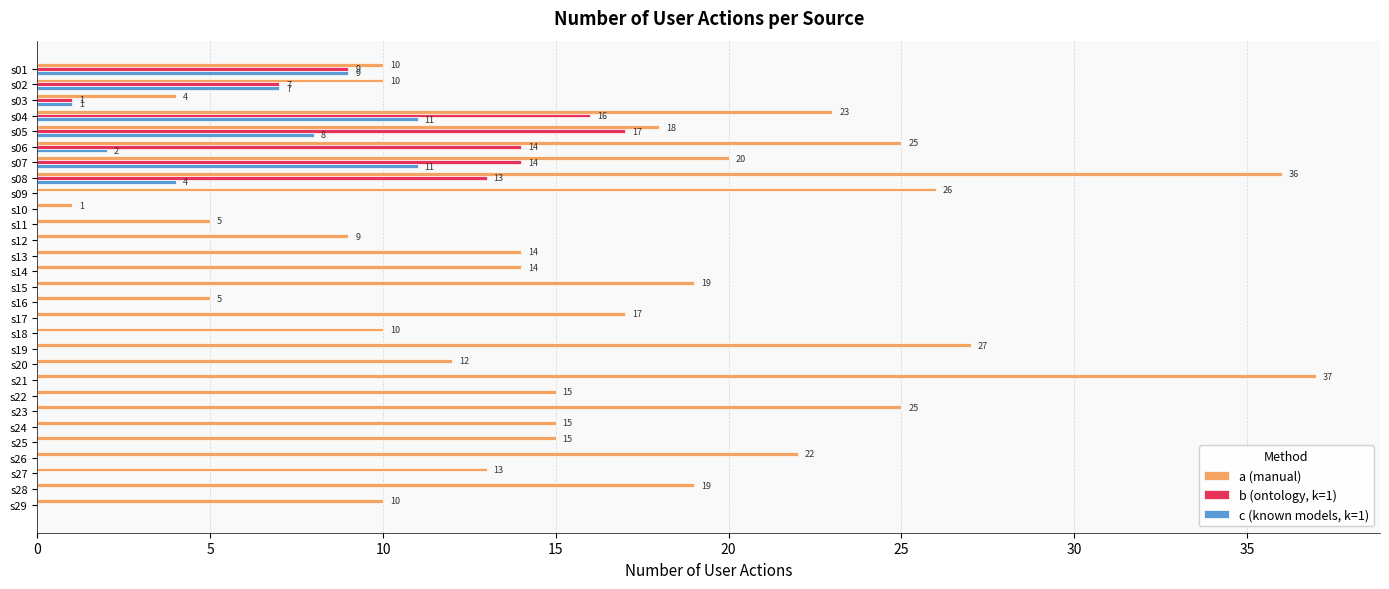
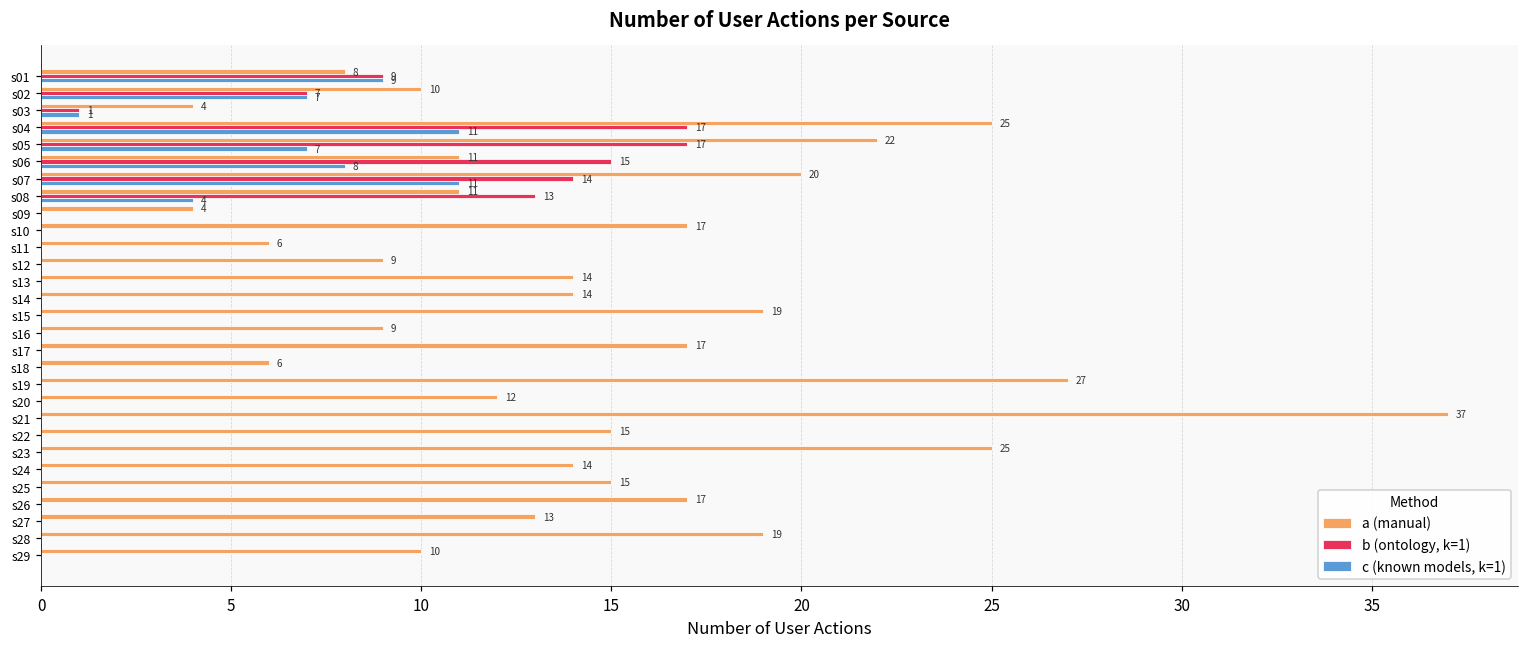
  {
    "a (manual)": {
-     "s01": 10,
+     "s01": 8,
      "s02": 10,
      "s03": 4,
-     "s04": 23,
-     "s05": 18,
-     "s06": 25,
+     "s04": 25,
+     "s05": 22,
+     "s06": 11,
      "s07": 20,
-     "s08": 36,
-     "s09": 26,
-     "s10": 1,
-     "s11": 5,
+     "s08": 11,
+     "s09": 4,
+     "s10": 17,
+     "s11": 6,
      "s12": 9,
      "s13": 14,
      "s14": 14,
      "s15": 19,
-     "s16": 5,
+     "s16": 9,
      "s17": 17,
-     "s18": 10,
+     "s18": 6,
      "s19": 27,
      "s20": 12,
      "s21": 37,
      "s22": 15,
      "s23": 25,
-     "s24": 15,
+     "s24": 14,
      "s25": 15,
-     "s26": 22,
+     "s26": 17,
      "s27": 13,
      "s28": 19,
      "s29": 10
    },
    "b (ontology, k=1)": {
-     "s04": 16,
+     "s04": 17,
      "s05": 17,
-     "s06": 14,
+     "s06": 15,
      "s07": 14,
      "s08": 13
    },
    "c (known models, k=1)": {
      "s04": 11,
-     "s05": 8,
-     "s06": 2,
+     "s05": 7,
+     "s06": 8,
      "s07": 11,
      "s08": 4
    }
  }
